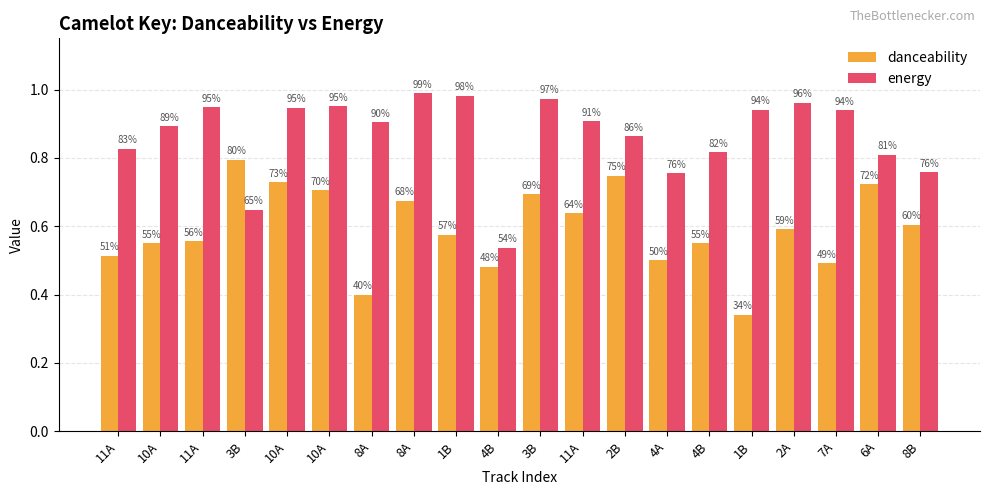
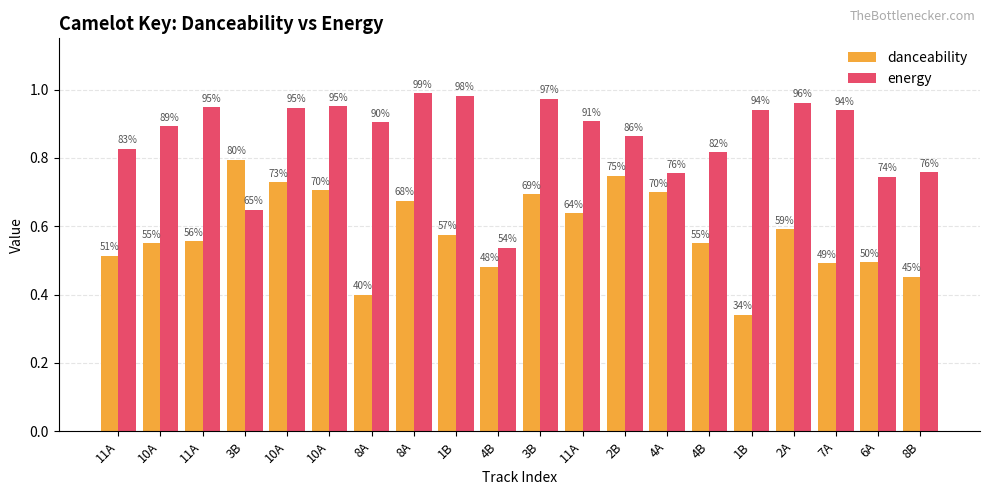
  {
    "danceability": {
      "2B": "75%",
-     "4A": "50%",
+     "4A": "70%",
      "2A": "59%",
      "7A": "49%",
-     "6A": "72%",
-     "8B": "60%"
+     "6A": "50%",
+     "8B": "45%"
    },
    "energy": {
      "2B": "86%",
      "4A": "76%",
      "2A": "96%",
      "7A": "94%",
-     "6A": "81%",
+     "6A": "74%",
      "8B": "76%"
    }
  }
